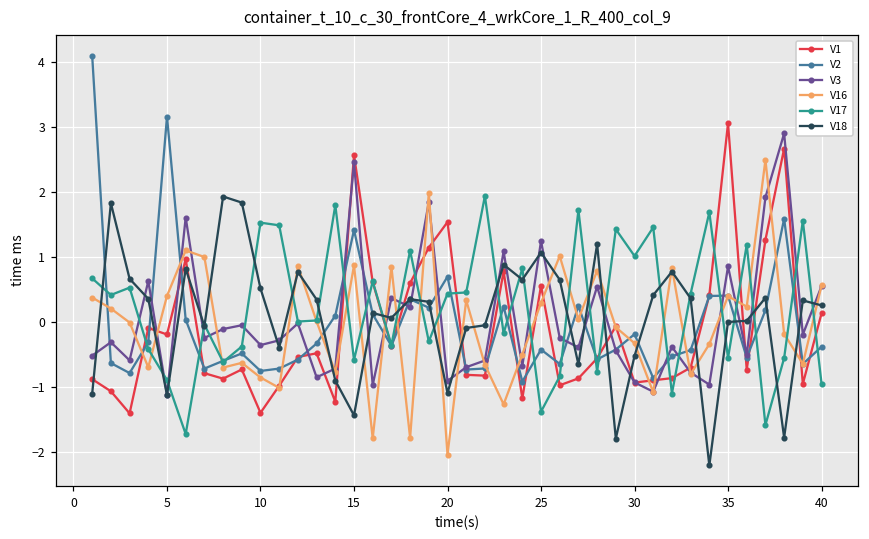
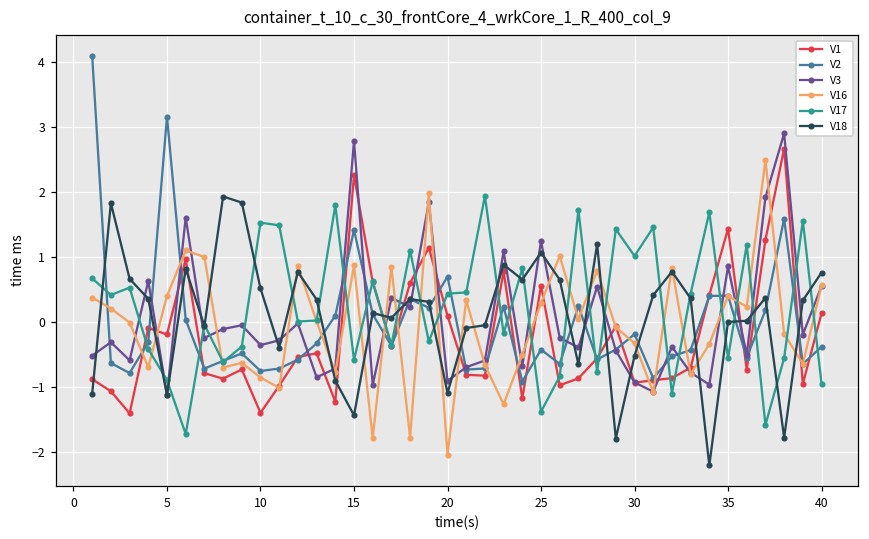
  {
    "V1": {
      "5": -0.2,
      "10": -1.4,
-     "15": 2.6,
-     "20": 1.5,
+     "15": 2.3,
+     "20": 0.1,
      "25": 0.6,
-     "35": 3.1,
+     "35": 1.4,
      "40": 0.1
    },
    "V3": {
      "10": -0.4,
-     "15": 2.5,
+     "15": 2.8,
      "20": -0.9,
      "25": 1.2,
      "35": 0.9
    },
    "V16": {
      "5": 0.4,
      "10": -0.9,
      "15": 0.9,
      "20": -2.0,
      "25": 0.3,
      "30": -0.3
    },
    "V18": {
      "10": 0.5,
      "15": -1.4,
      "20": -1.1,
      "25": 1.1,
      "30": -0.5,
      "35": 0.0,
-     "40": 0.3
+     "40": 0.8
    }
  }
